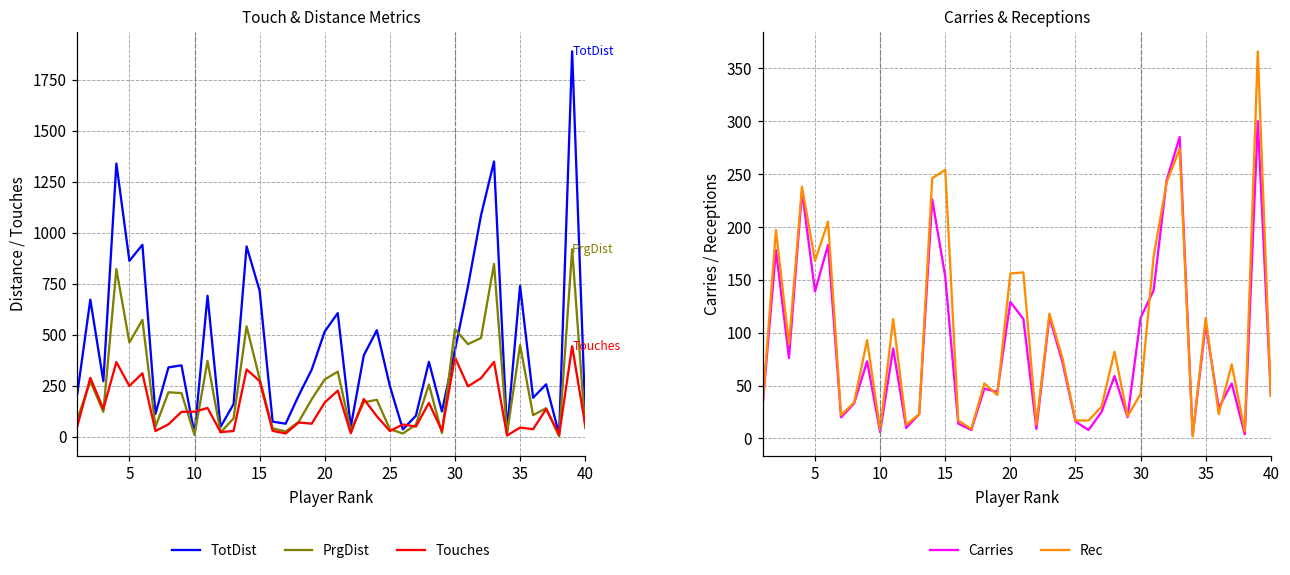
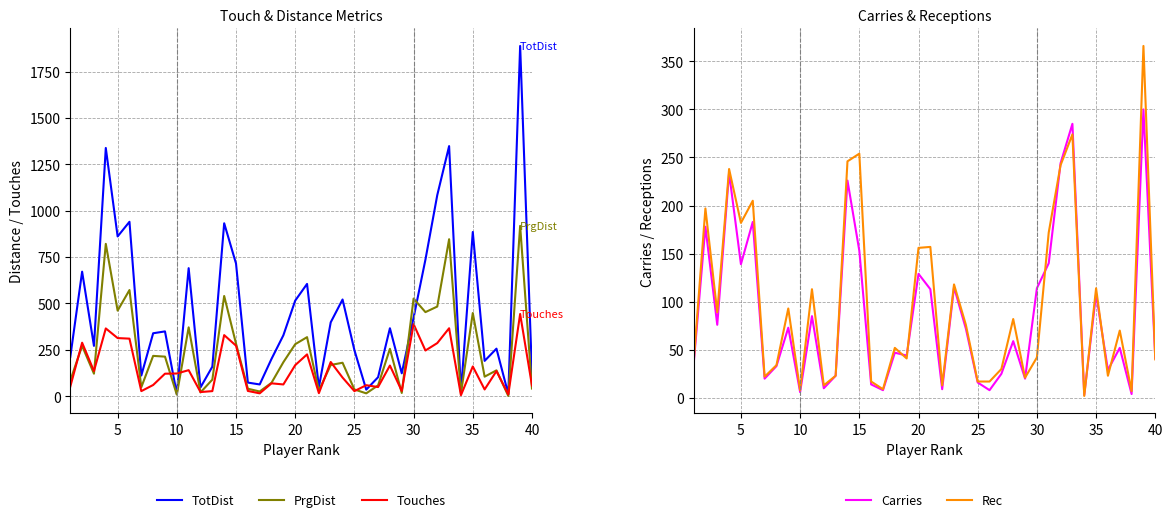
  {
    "Touch & Distance Metrics": {
      "TotDist": {
        "5": 860,
        "15": 720,
        "20": 520,
        "25": 250,
        "30": 420,
-       "35": 740,
+       "35": 890,
        "40": 120
      },
      "PrgDist": {
        "5": 460,
        "20": 280,
        "30": 530,
        "35": 450,
        "40": 40
      },
      "Touches": {
-       "5": 250,
+       "5": 310,
        "10": 120,
        "20": 170,
        "30": 390,
-       "35": 40,
+       "35": 160,
        "40": 60
      }
    },
    "Carries & Receptions": {
      "Carries": {
        "5": 140,
        "15": 150,
        "20": 130,
        "30": 110,
        "35": 110
      },
      "Rec": {
-       "5": 170,
+       "5": 180,
        "15": 250,
        "20": 160,
        "30": 40,
        "35": 110
      }
    }
  }
